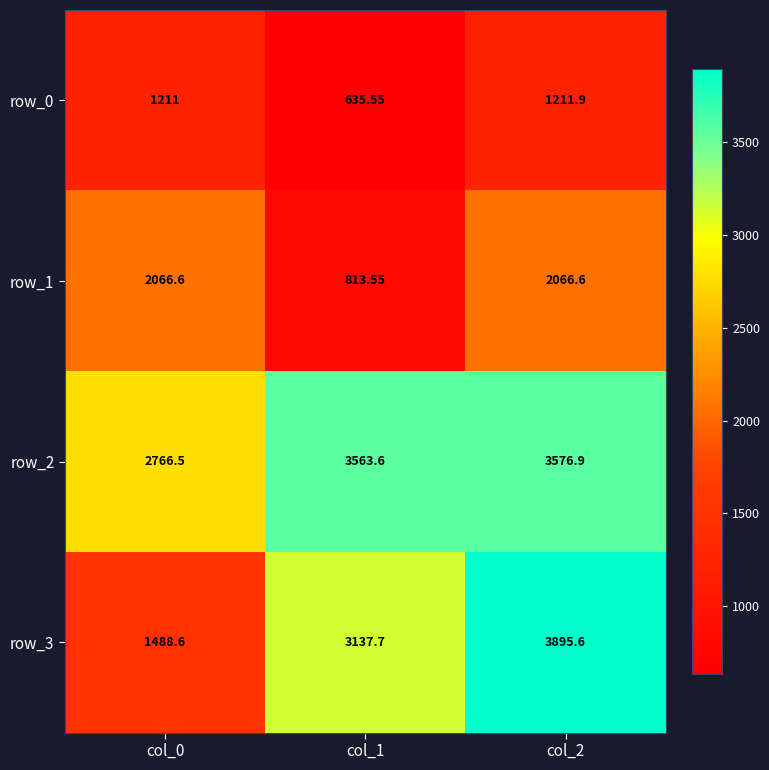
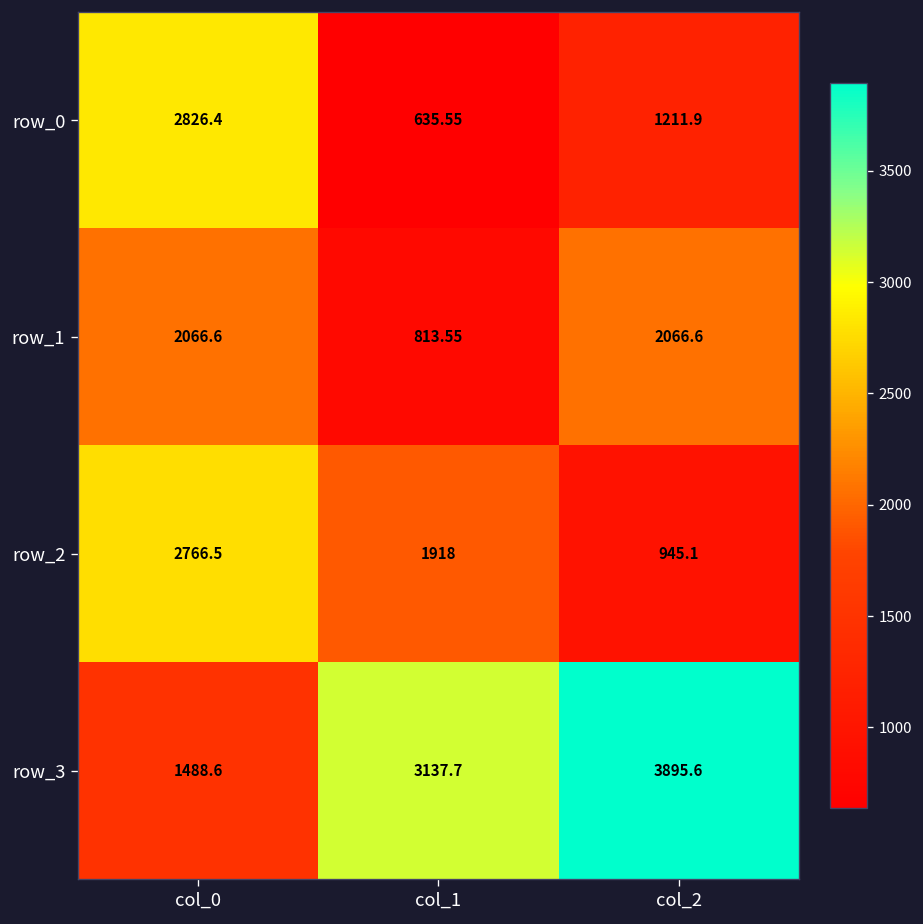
  {
    "row_0": {
-     "col_0": 1211,
+     "col_0": 2826.4,
      "col_1": 635.55,
      "col_2": 1211.9
    },
    "row_1": {
      "col_0": 2066.6,
      "col_1": 813.55,
      "col_2": 2066.6
    },
    "row_2": {
      "col_0": 2766.5,
-     "col_1": 3563.6,
-     "col_2": 3576.9
+     "col_1": 1918,
+     "col_2": 945.1
    },
    "row_3": {
      "col_0": 1488.6,
      "col_1": 3137.7,
      "col_2": 3895.6
    }
  }
